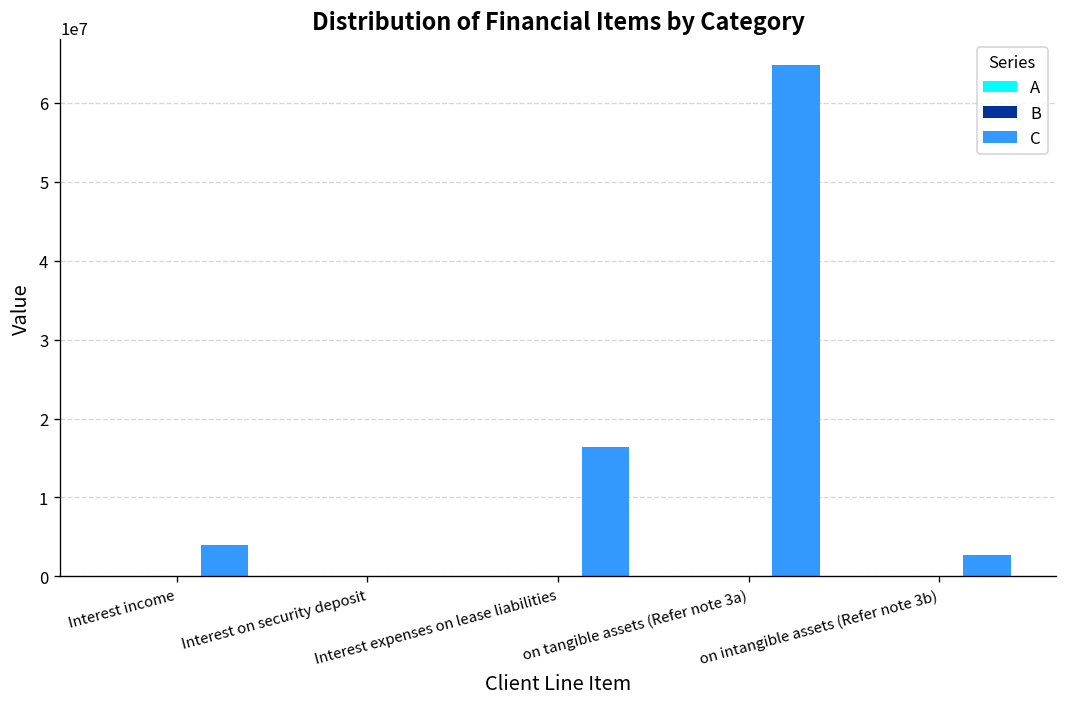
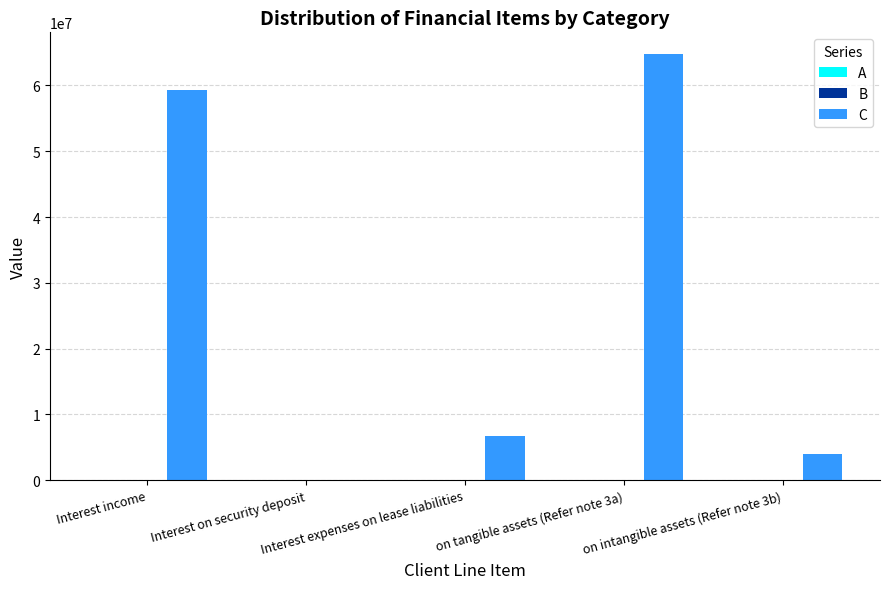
  {
    "C": {
-     "Interest income": 4000000,
-     "Interest expenses on lease liabilities": 16000000,
+     "Interest income": 59000000,
+     "Interest expenses on lease liabilities": 7000000,
      "on tangible assets (Refer note 3a)": 65000000,
-     "on intangible assets (Refer note 3b)": 3000000
+     "on intangible assets (Refer note 3b)": 4000000
    }
  }
